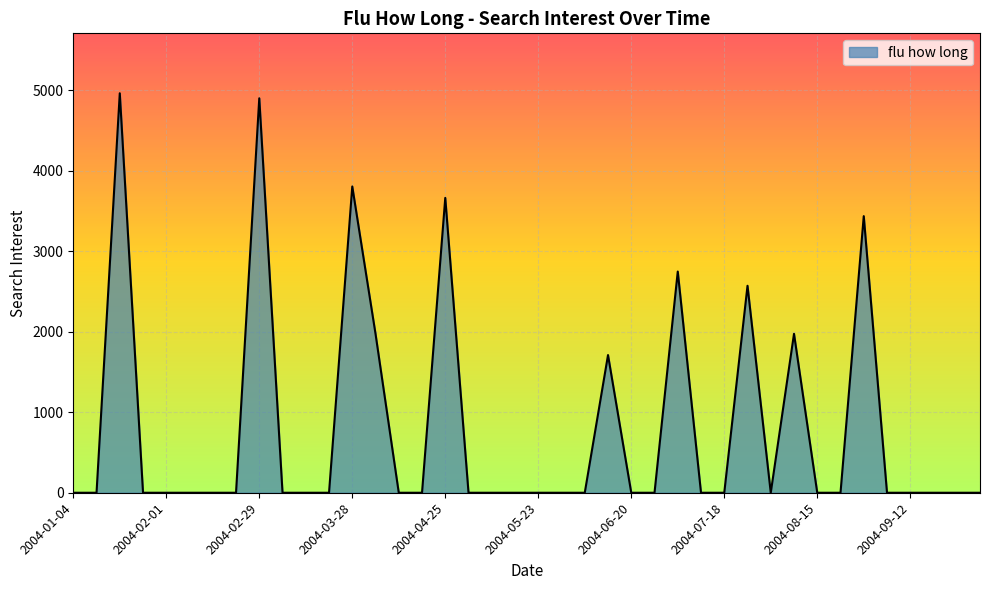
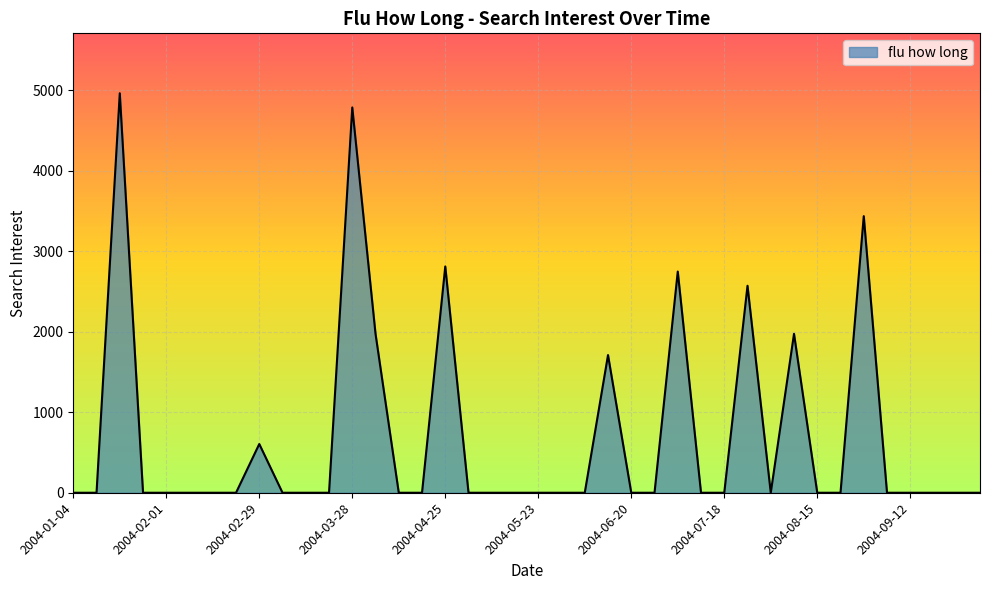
  {
    "2004-01-04": 0,
    "2004-02-01": 0,
-   "2004-02-29": 4900,
-   "2004-03-28": 3800,
-   "2004-04-25": 3700,
+   "2004-02-29": 600,
+   "2004-03-28": 4800,
+   "2004-04-25": 2800,
    "2004-05-23": 0,
    "2004-06-20": 0,
    "2004-07-18": 0,
    "2004-08-15": 0,
    "2004-09-12": 0
  }
